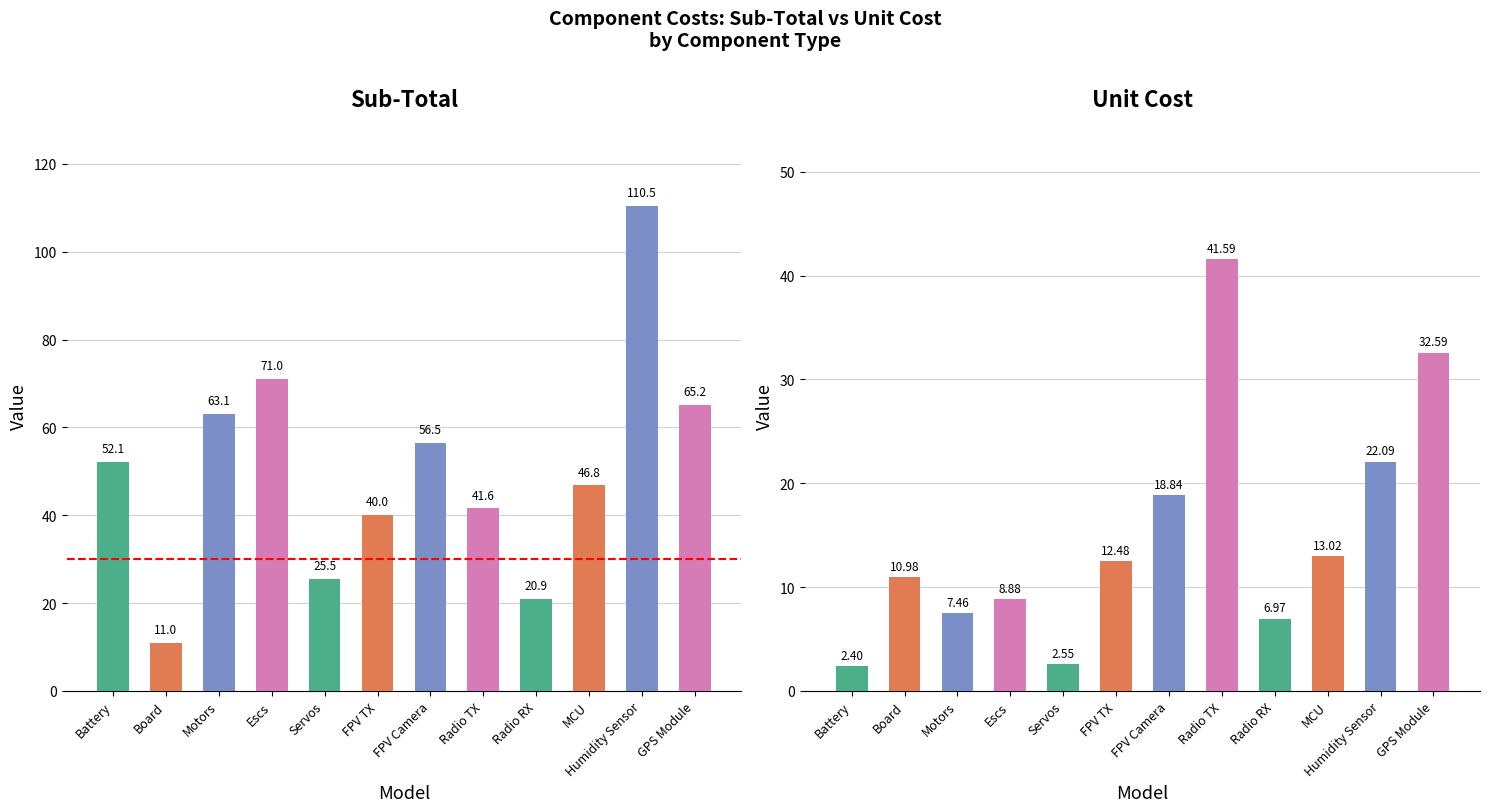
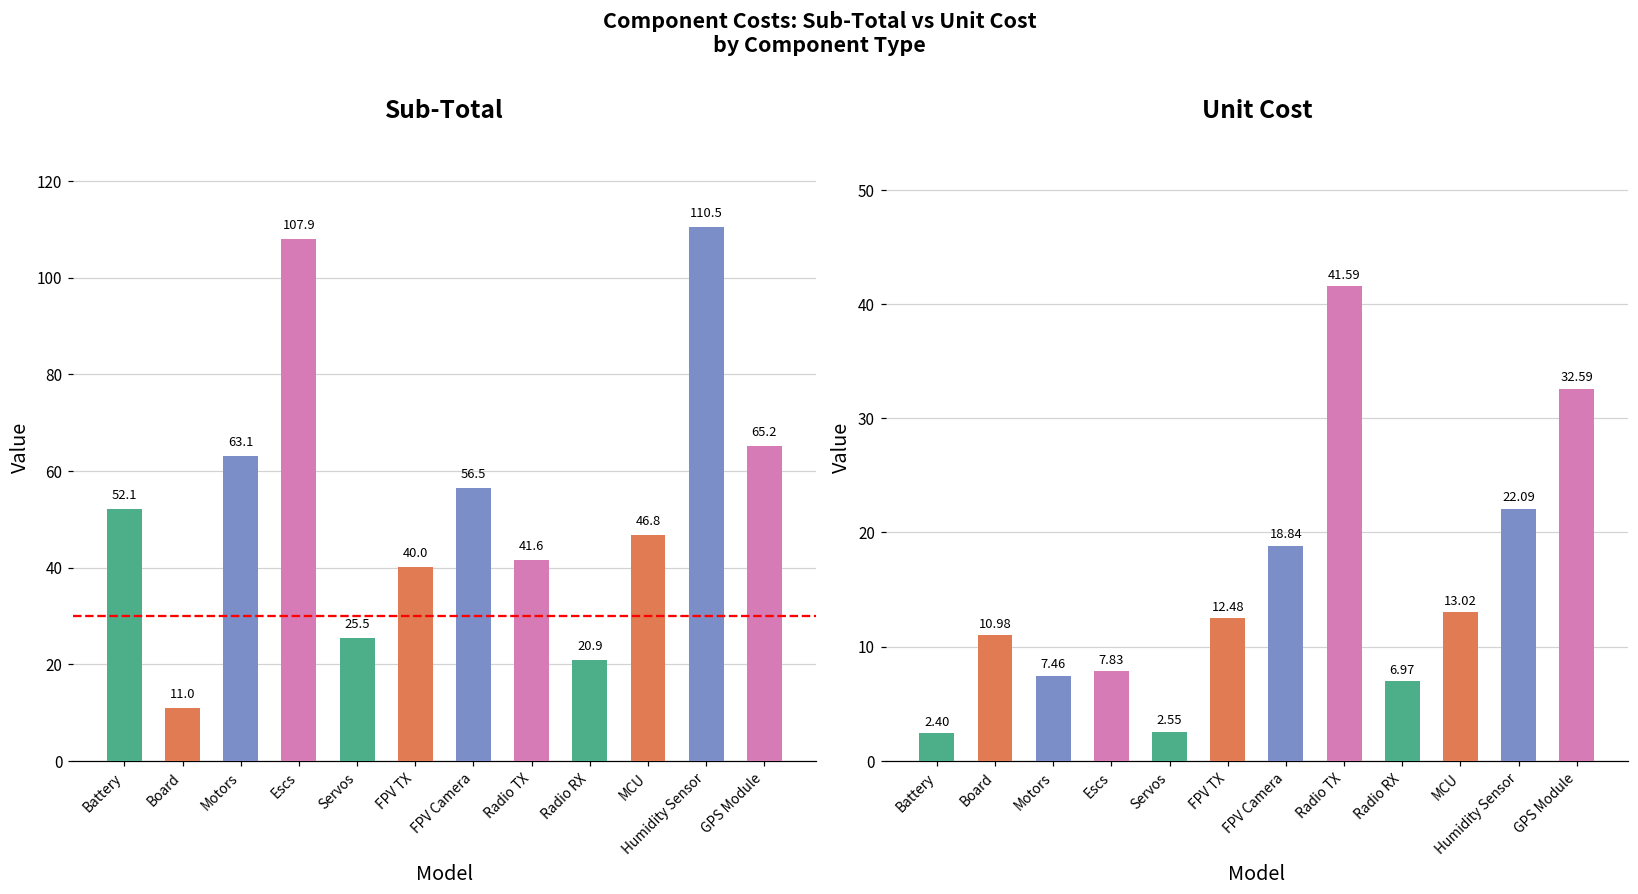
  {
    "Sub-Total": {
      "Battery": 52.1,
      "Board": 11.0,
      "Motors": 63.1,
-     "Escs": 71.0,
+     "Escs": 107.9,
      "Servos": 25.5,
      "FPV TX": 40.0,
      "FPV Camera": 56.5,
      "Radio TX": 41.6,
      "Radio RX": 20.9,
      "MCU": 46.8,
      "Humidity Sensor": 110.5,
      "GPS Module": 65.2
    },
    "Unit Cost": {
      "Battery": 2.40,
      "Board": 10.98,
      "Motors": 7.46,
-     "Escs": 8.88,
+     "Escs": 7.83,
      "Servos": 2.55,
      "FPV TX": 12.48,
      "FPV Camera": 18.84,
      "Radio TX": 41.59,
      "Radio RX": 6.97,
      "MCU": 13.02,
      "Humidity Sensor": 22.09,
      "GPS Module": 32.59
    }
  }
